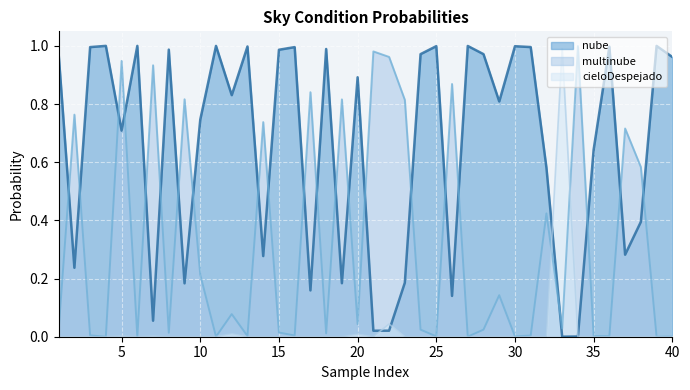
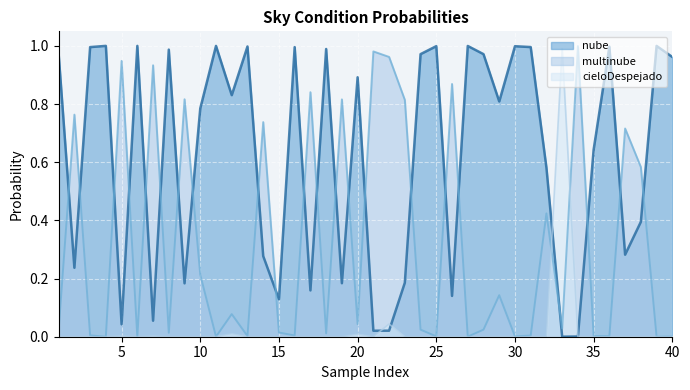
  {
    "nube": {
-     "5": 0.71,
-     "10": 0.75,
-     "15": 0.99,
+     "5": 0.04,
+     "10": 0.79,
+     "15": 0.13,
      "20": 0.89,
      "25": 1.00,
      "30": 1.00,
      "35": 0.64,
      "40": 0.96
    }
  }
